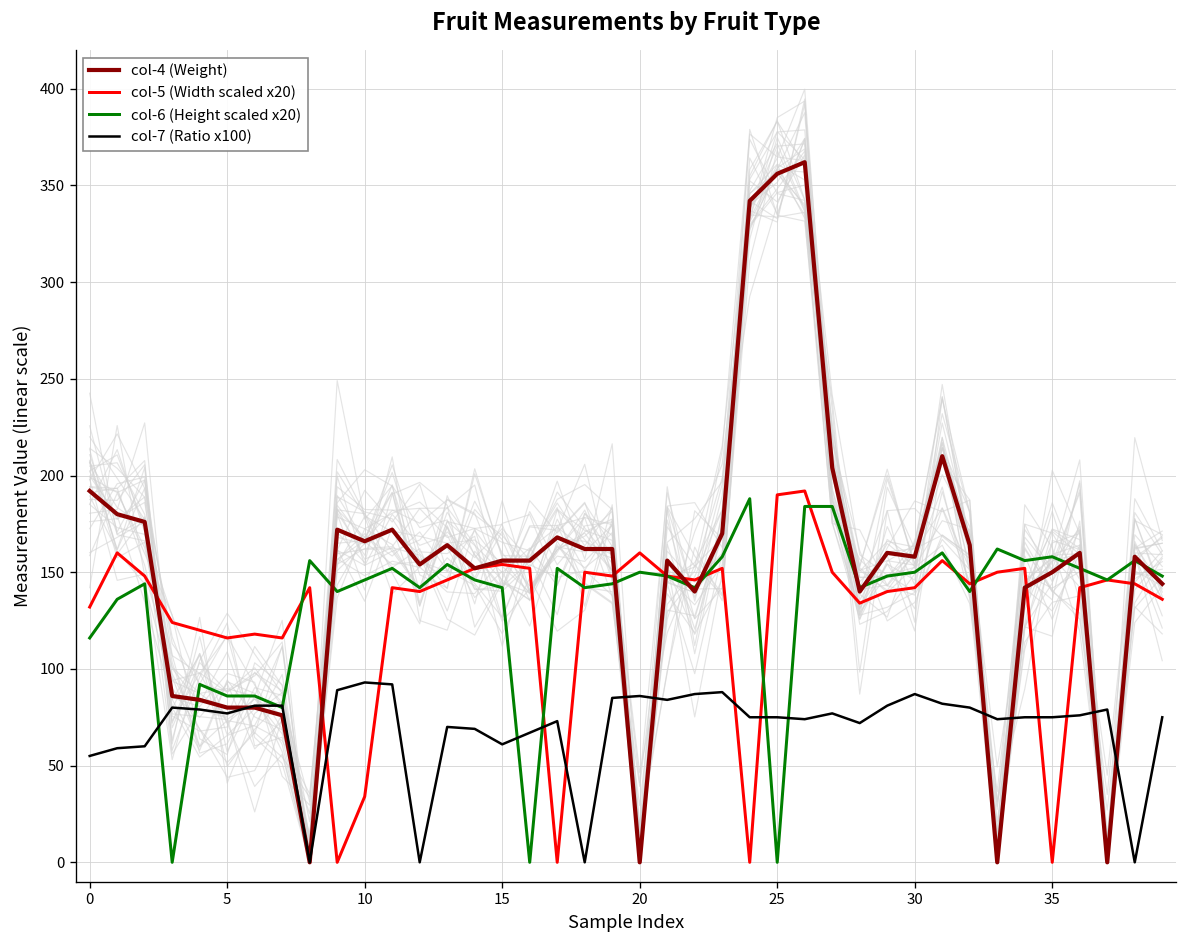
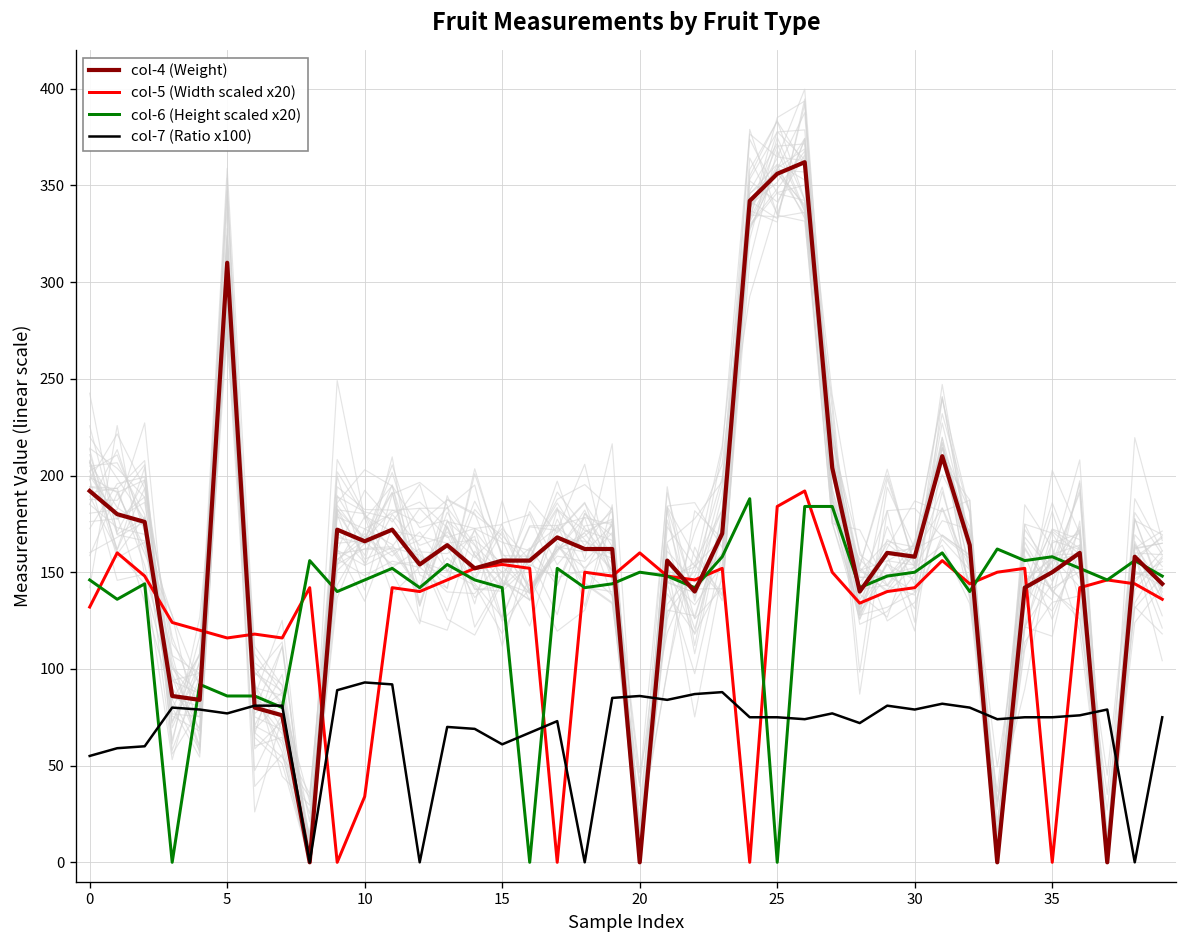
  {
    "col-4 (Weight)": {
-     "5": 80
+     "5": 310
    },
    "col-5 (Width scaled x20)": {
      "0": 132,
      "10": 34,
      "20": 160,
-     "25": 190,
+     "25": 184,
      "35": 0
    },
    "col-6 (Height scaled x20)": {
-     "0": 116,
+     "0": 146,
      "5": 86,
      "10": 146,
      "20": 150,
      "25": 0
    },
    "col-7 (Ratio x100)": {
      "0": 55,
      "10": 93,
      "15": 61,
      "20": 86,
      "25": 75,
-     "30": 87,
+     "30": 79,
      "35": 75
    }
  }
